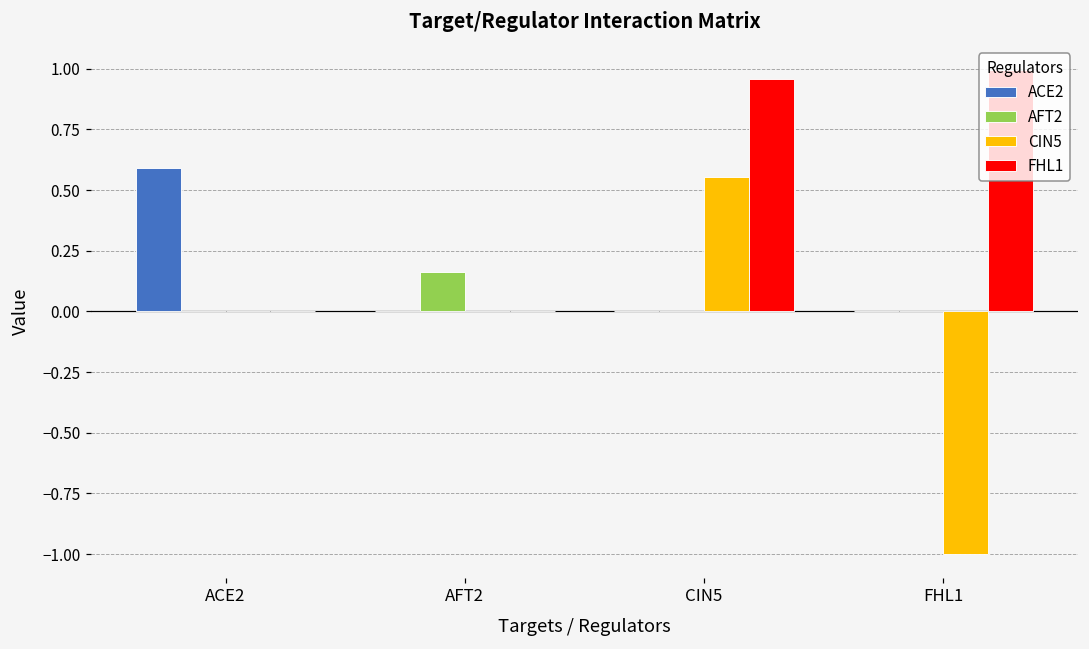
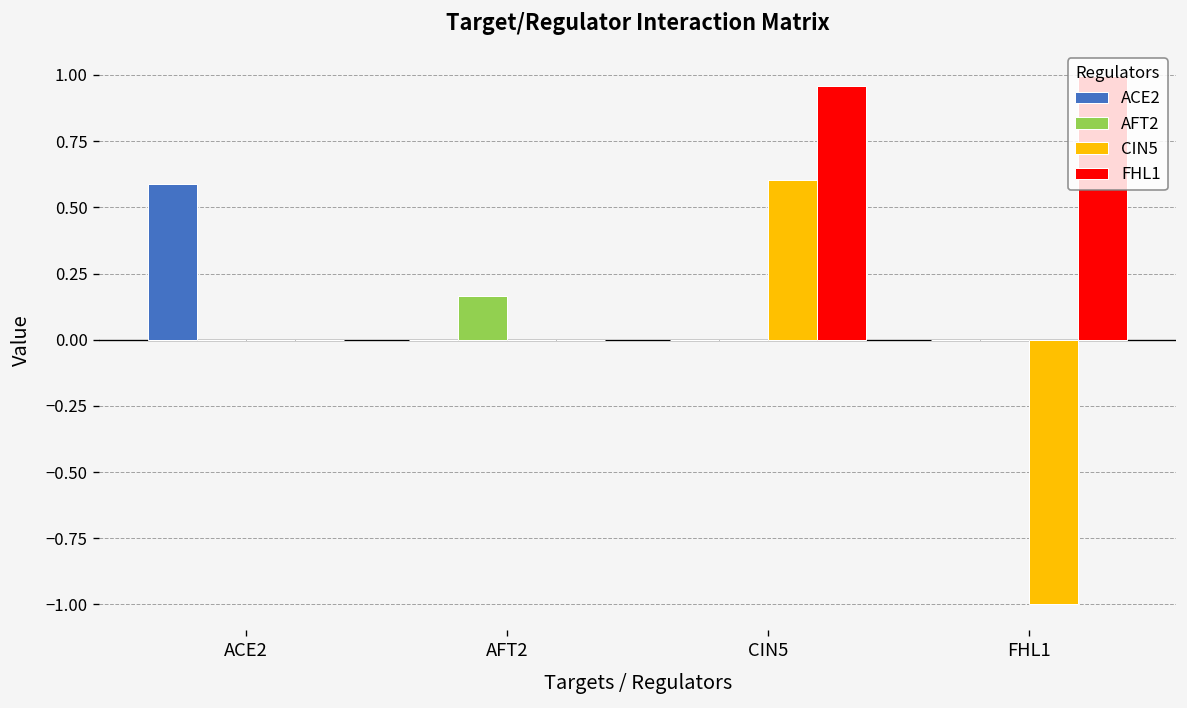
  {
    "ACE2": {
      "ACE2": 0.59,
      "AFT2": 0.00,
      "CIN5": 0.00,
      "FHL1": 0.00
    },
    "AFT2": {
      "ACE2": 0.00,
      "AFT2": 0.16,
      "CIN5": 0.00,
      "FHL1": 0.00
    },
    "CIN5": {
      "ACE2": 0.00,
      "AFT2": 0.00,
-     "CIN5": 0.55,
+     "CIN5": 0.60,
      "FHL1": -1.00
    },
    "FHL1": {
      "ACE2": 0.00,
      "AFT2": 0.00,
      "CIN5": 0.96
    }
  }
